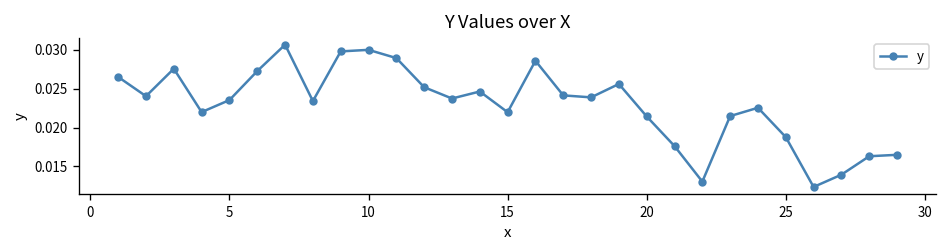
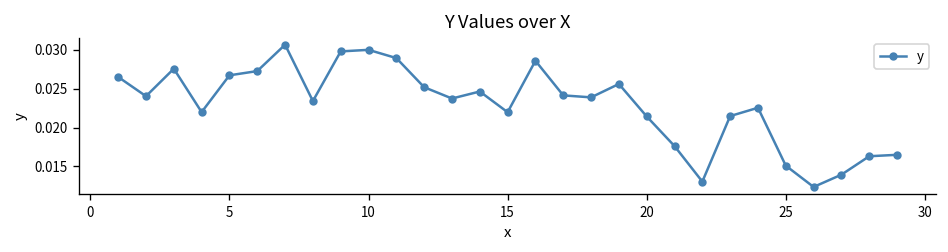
  {
-   "5": 0.024,
+   "5": 0.027,
    "10": 0.030,
    "15": 0.022,
    "20": 0.021,
-   "25": 0.019
+   "25": 0.015
  }
